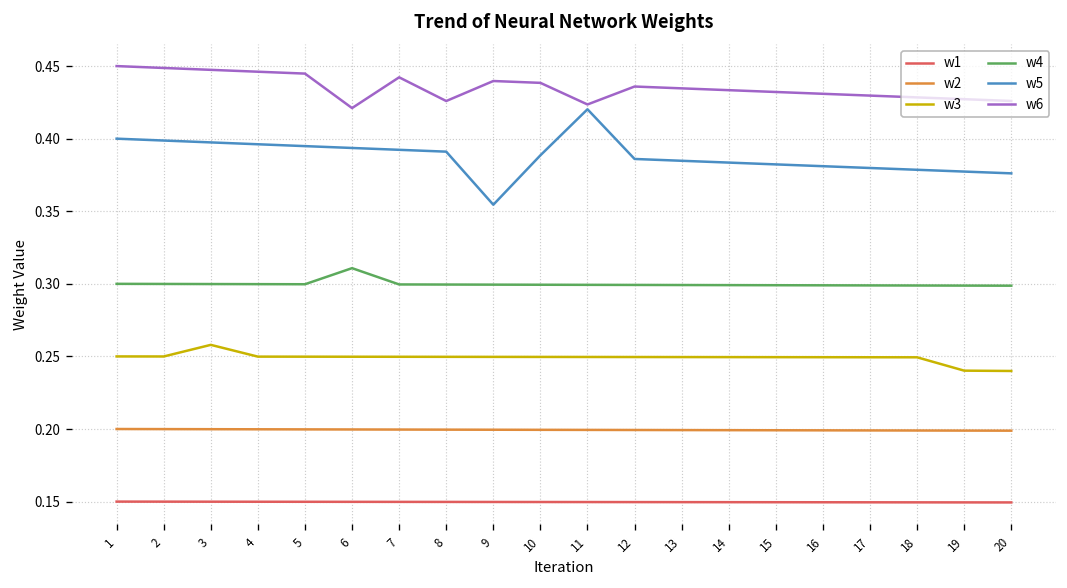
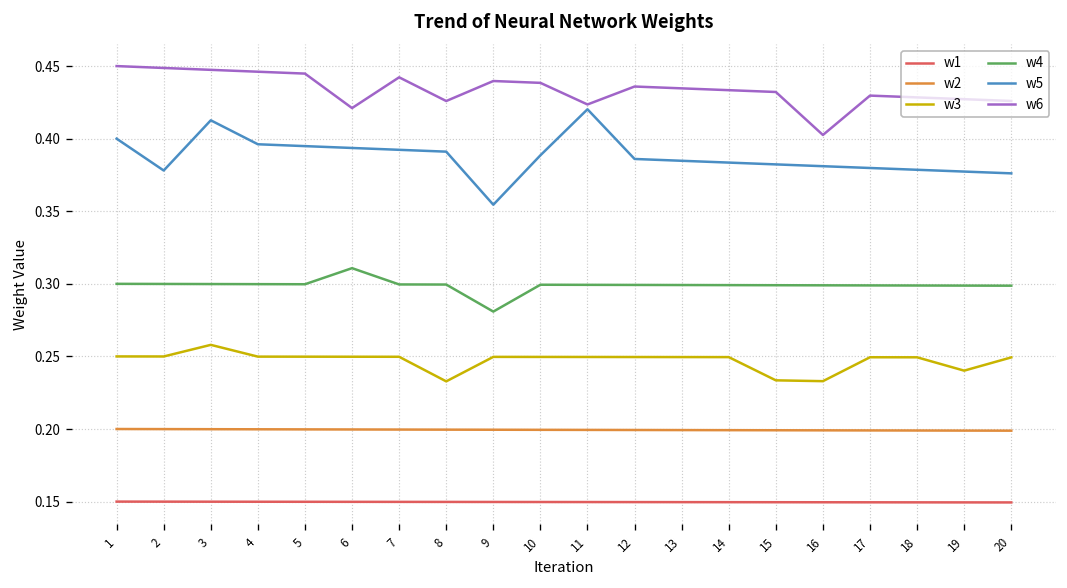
  {
    "w3": {
      "1": 0.250,
      "2": 0.250,
      "3": 0.258,
      "4": 0.250,
      "5": 0.250,
      "6": 0.250,
      "7": 0.250,
-     "8": 0.250,
+     "8": 0.233,
      "9": 0.250,
      "10": 0.250,
      "11": 0.250,
      "12": 0.250,
      "13": 0.250,
      "14": 0.250,
-     "15": 0.249,
-     "16": 0.249,
+     "15": 0.234,
+     "16": 0.233,
      "17": 0.249,
      "18": 0.249,
      "19": 0.240,
-     "20": 0.240
+     "20": 0.249
    },
    "w4": {
      "1": 0.300,
      "2": 0.300,
      "3": 0.300,
      "4": 0.300,
      "5": 0.300,
      "6": 0.311,
      "7": 0.300,
      "8": 0.300,
-     "9": 0.299,
+     "9": 0.281,
      "10": 0.299,
      "11": 0.299,
      "12": 0.299,
      "13": 0.299,
      "14": 0.299,
      "15": 0.299,
      "16": 0.299,
      "17": 0.299,
      "18": 0.299,
      "19": 0.299,
      "20": 0.299
    },
    "w5": {
      "1": 0.400,
-     "2": 0.399,
-     "3": 0.397,
+     "2": 0.378,
+     "3": 0.413,
      "4": 0.396,
      "5": 0.395,
      "6": 0.394,
      "7": 0.392,
      "8": 0.391,
      "9": 0.354,
      "10": 0.389,
      "11": 0.420,
      "12": 0.386,
      "13": 0.385,
      "14": 0.384,
      "15": 0.382,
      "16": 0.381,
      "17": 0.380,
      "18": 0.379,
      "19": 0.377,
      "20": 0.376
    },
    "w6": {
      "1": 0.450,
      "2": 0.449,
      "3": 0.447,
      "4": 0.446,
      "5": 0.445,
      "6": 0.421,
      "7": 0.442,
      "8": 0.426,
      "9": 0.440,
      "10": 0.438,
      "11": 0.424,
      "12": 0.436,
      "13": 0.435,
      "14": 0.433,
      "15": 0.432,
-     "16": 0.431,
+     "16": 0.403,
      "17": 0.430
    }
  }
